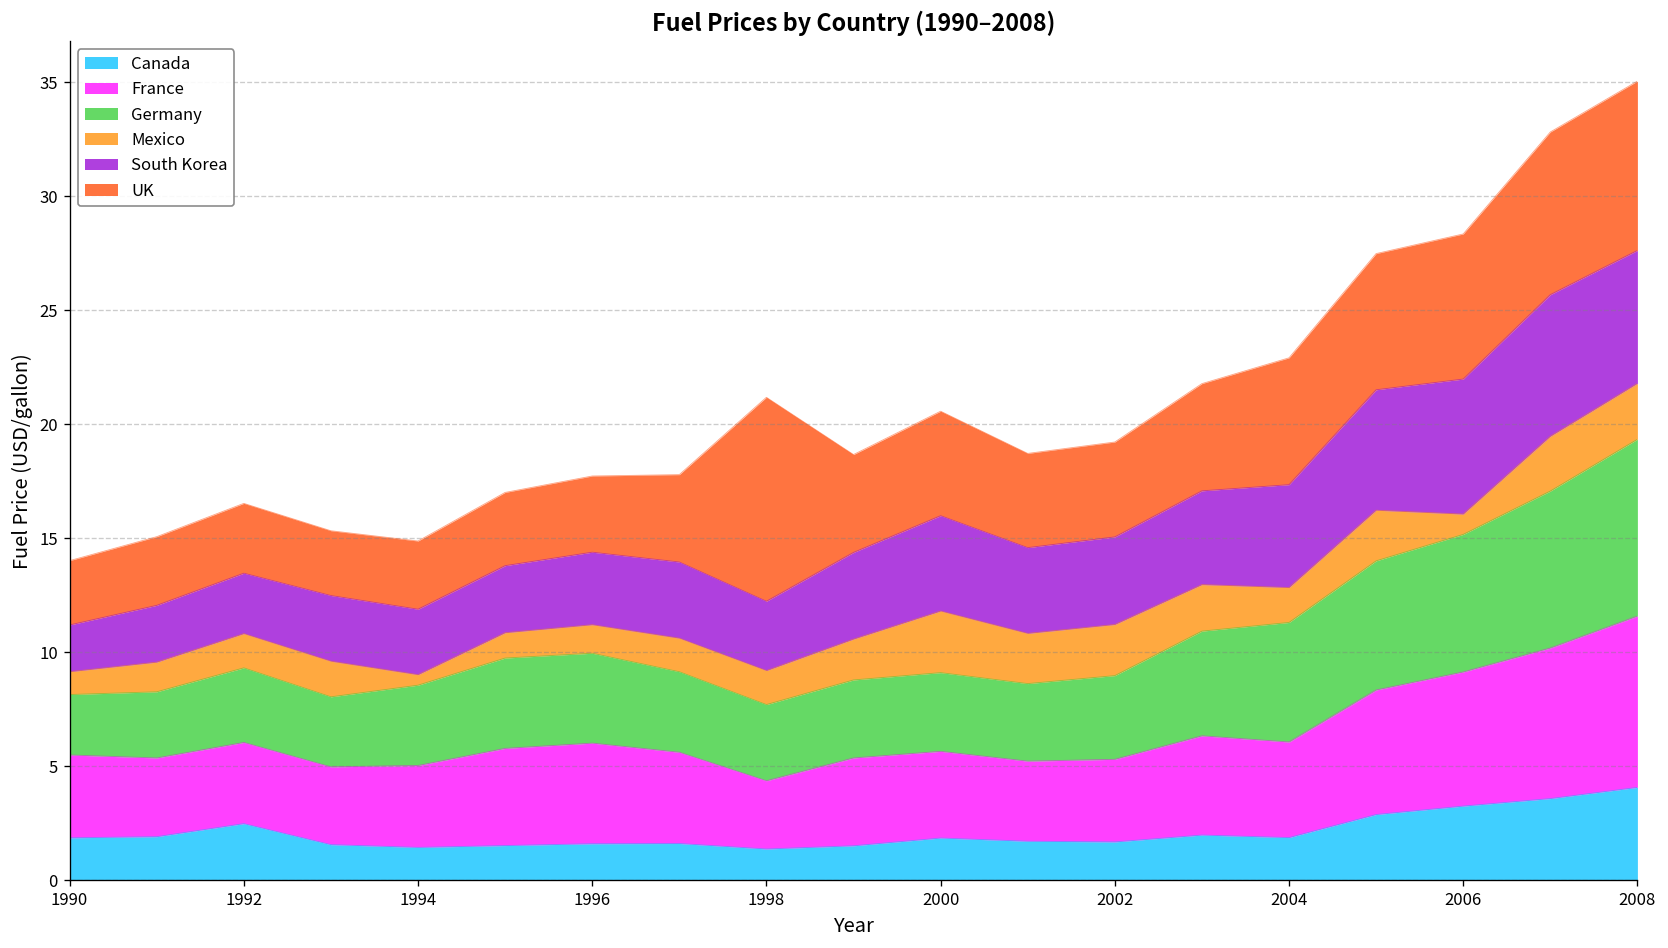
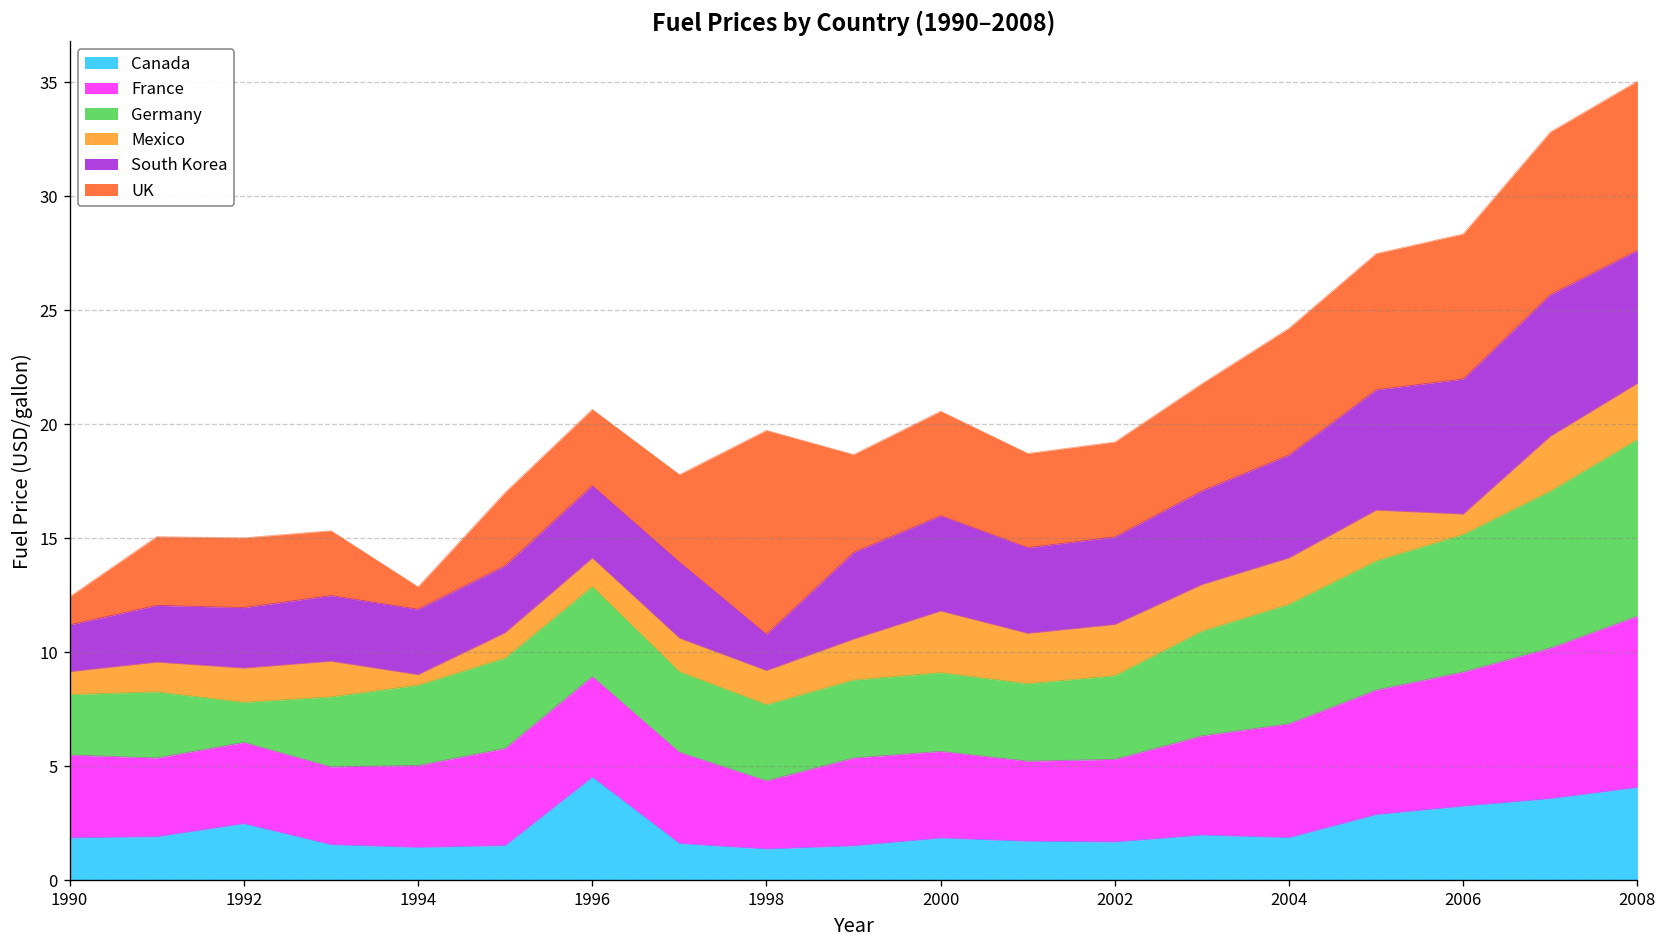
  {
    "Canada": {
      "1990": 1.9,
      "1992": 2.5,
      "1994": 1.5,
-     "1996": 1.6,
+     "1996": 4.5,
      "1998": 1.4,
      "2000": 1.9,
      "2002": 1.7,
      "2004": 1.9,
      "2006": 3.3,
      "2008": 4.1
    },
    "France": {
      "1990": 3.6,
      "1992": 3.6,
      "1994": 3.6,
      "1996": 4.4,
      "1998": 3.0,
      "2000": 3.8,
      "2002": 3.6,
-     "2004": 4.2,
+     "2004": 5.0,
      "2006": 5.9,
      "2008": 7.5
    },
    "Germany": {
      "1990": 2.7,
-     "1992": 3.3,
+     "1992": 1.8,
      "1994": 3.5,
      "1996": 3.9,
      "1998": 3.3,
      "2000": 3.4,
      "2002": 3.7,
      "2004": 5.2,
      "2006": 6.0,
      "2008": 7.8
    },
    "Mexico": {
      "1990": 1.0,
      "1992": 1.5,
      "1994": 0.5,
      "1996": 1.3,
      "1998": 1.5,
      "2000": 2.7,
      "2002": 2.2,
-     "2004": 1.5,
+     "2004": 2.0,
      "2006": 0.9,
      "2008": 2.4
    },
    "South Korea": {
      "1990": 2.0,
      "1992": 2.7,
      "1994": 2.9,
      "1996": 3.2,
-     "1998": 3.0,
+     "1998": 1.6,
      "2000": 4.2,
      "2002": 3.8,
      "2004": 4.5,
      "2006": 5.9,
      "2008": 5.8
    },
    "UK": {
-     "1990": 2.8,
+     "1990": 1.2,
      "1992": 3.1,
-     "1994": 3.0,
+     "1994": 1.0,
      "1996": 3.3,
      "1998": 8.9,
      "2000": 4.6,
      "2002": 4.2,
      "2004": 5.6,
      "2006": 6.4,
      "2008": 7.4
    }
  }
